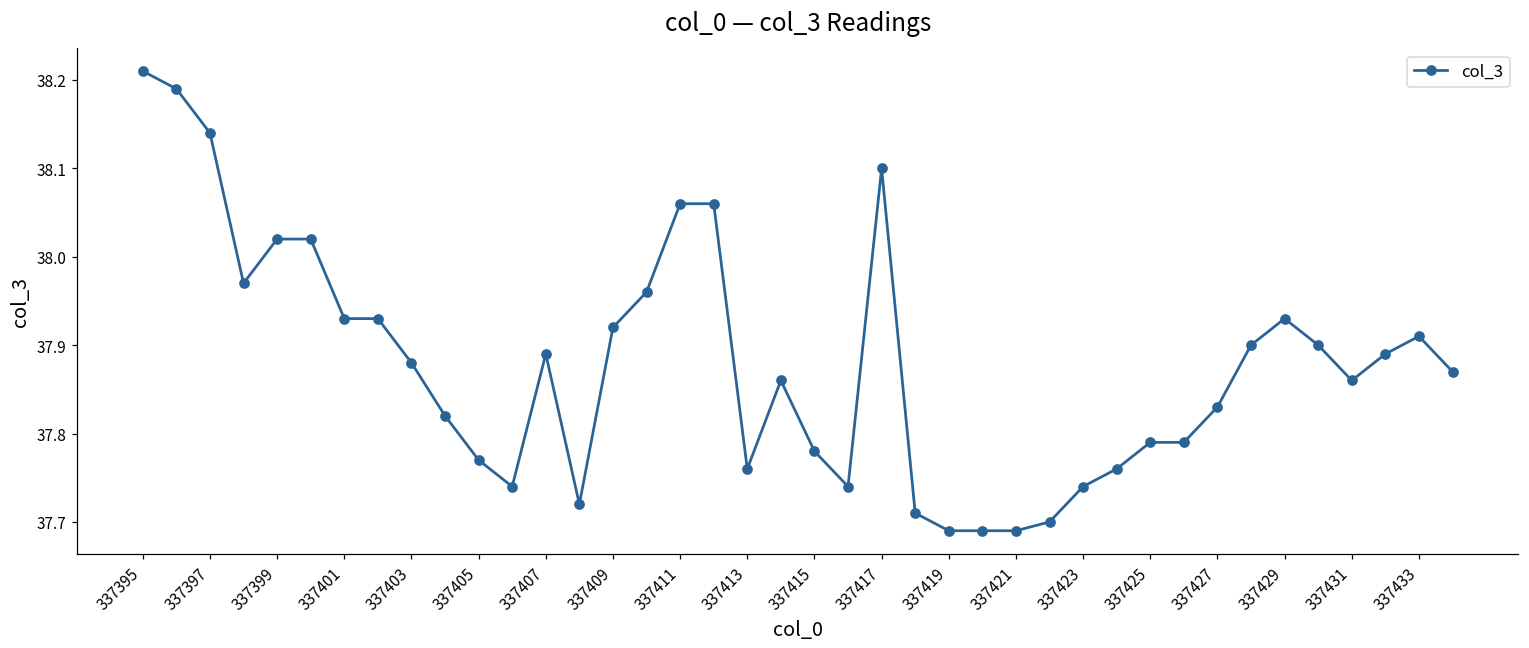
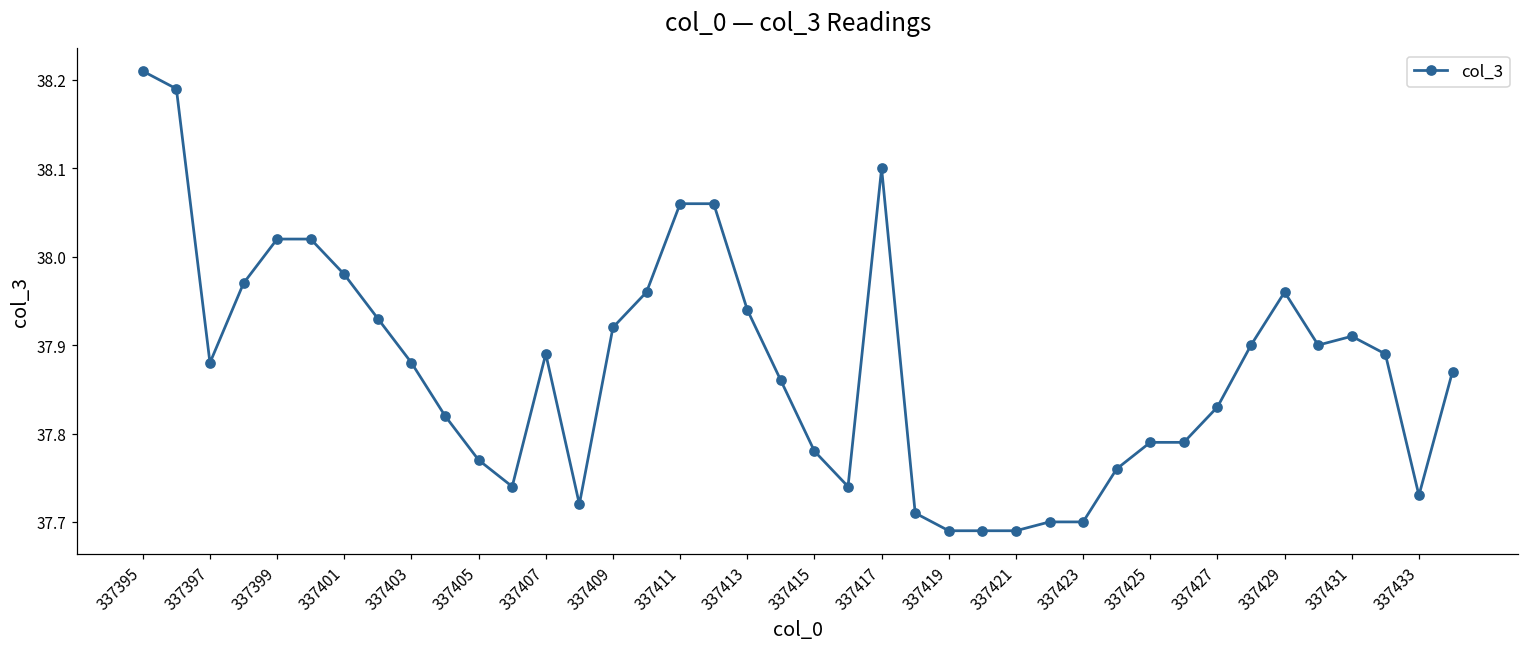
  {
    "337395": 38.21,
-   "337397": 38.14,
+   "337397": 37.88,
    "337399": 38.02,
-   "337401": 37.93,
+   "337401": 37.98,
    "337403": 37.88,
    "337405": 37.77,
    "337407": 37.89,
    "337409": 37.92,
    "337411": 38.06,
-   "337413": 37.76,
+   "337413": 37.94,
    "337415": 37.78,
    "337417": 38.10,
    "337419": 37.69,
    "337421": 37.69,
-   "337423": 37.74,
+   "337423": 37.70,
    "337425": 37.79,
    "337427": 37.83,
-   "337429": 37.93,
-   "337431": 37.86,
-   "337433": 37.91
+   "337429": 37.96,
+   "337431": 37.91,
+   "337433": 37.73
  }
